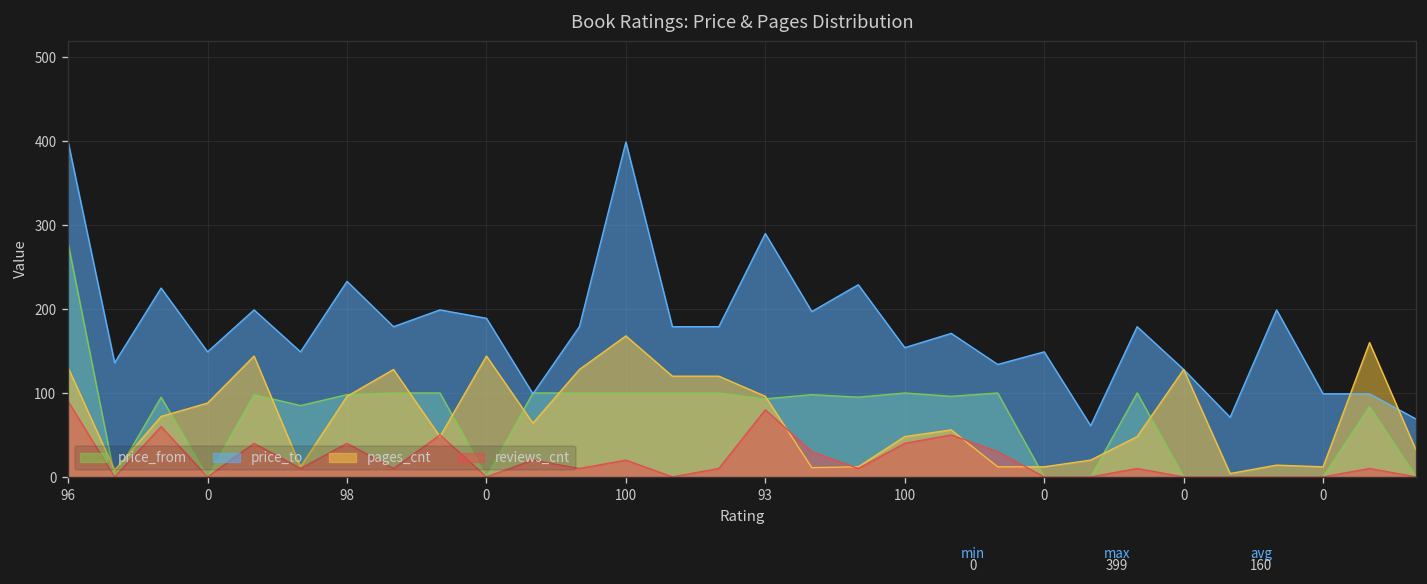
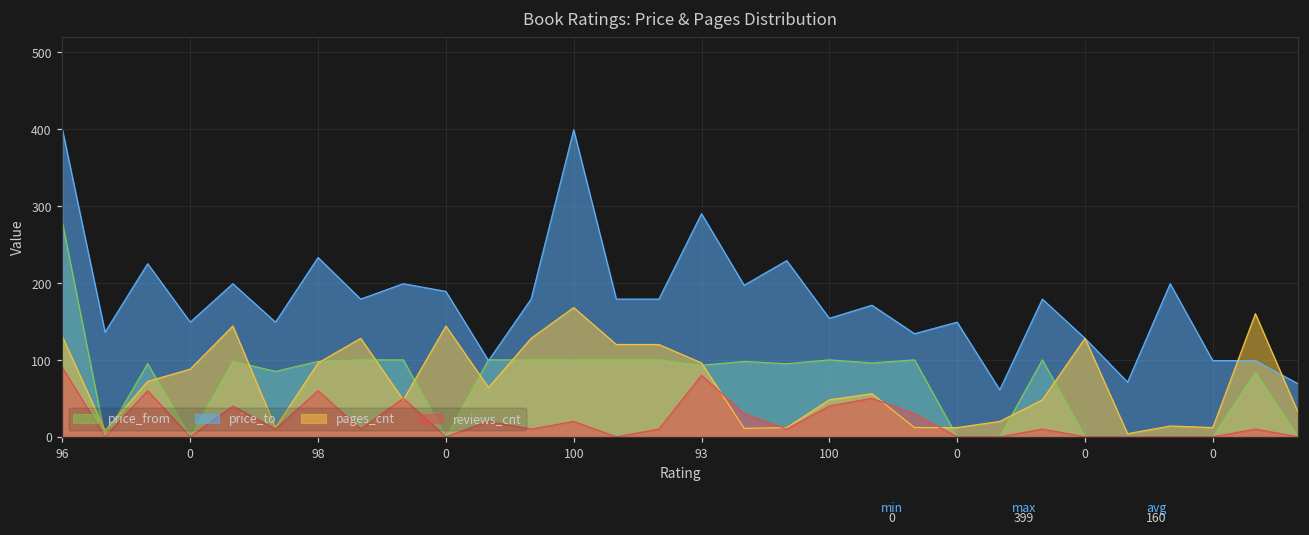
  {
    "price_from": {
      "96": 280
    },
    "price_to": {
      "96": 400,
      "98": 230,
      "93": 290
    },
    "pages_cnt": {
      "96": 130
    },
    "reviews_cnt": {
      "96": 90,
-     "98": 40,
+     "98": 60,
      "93": 80
    }
  }
